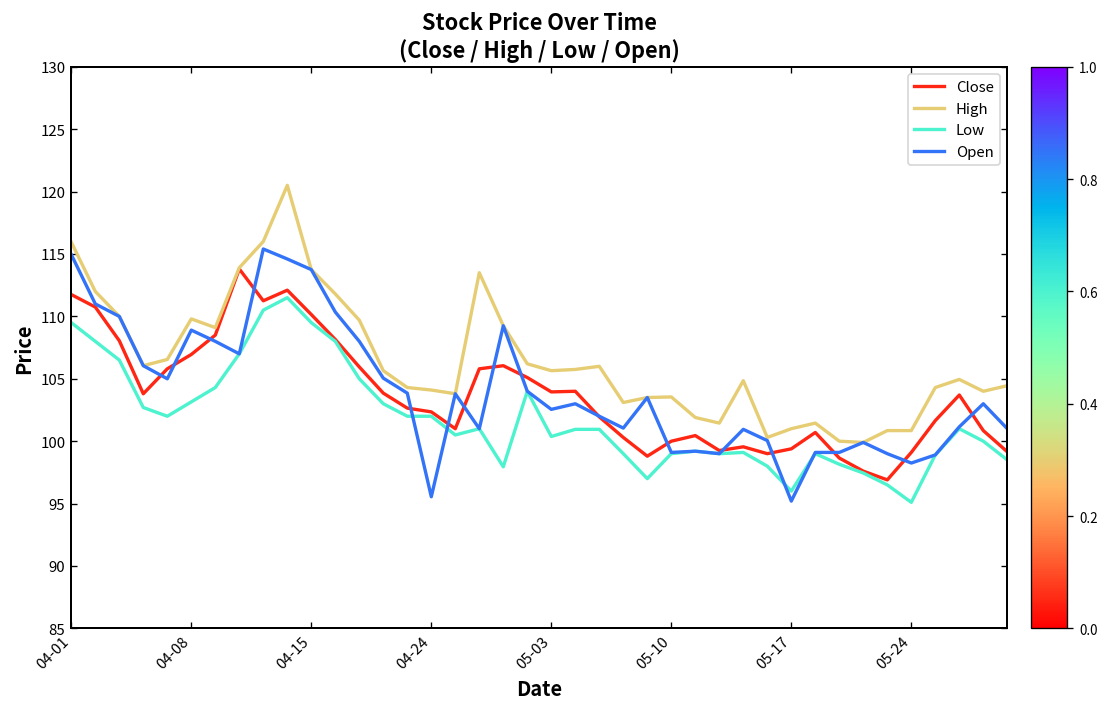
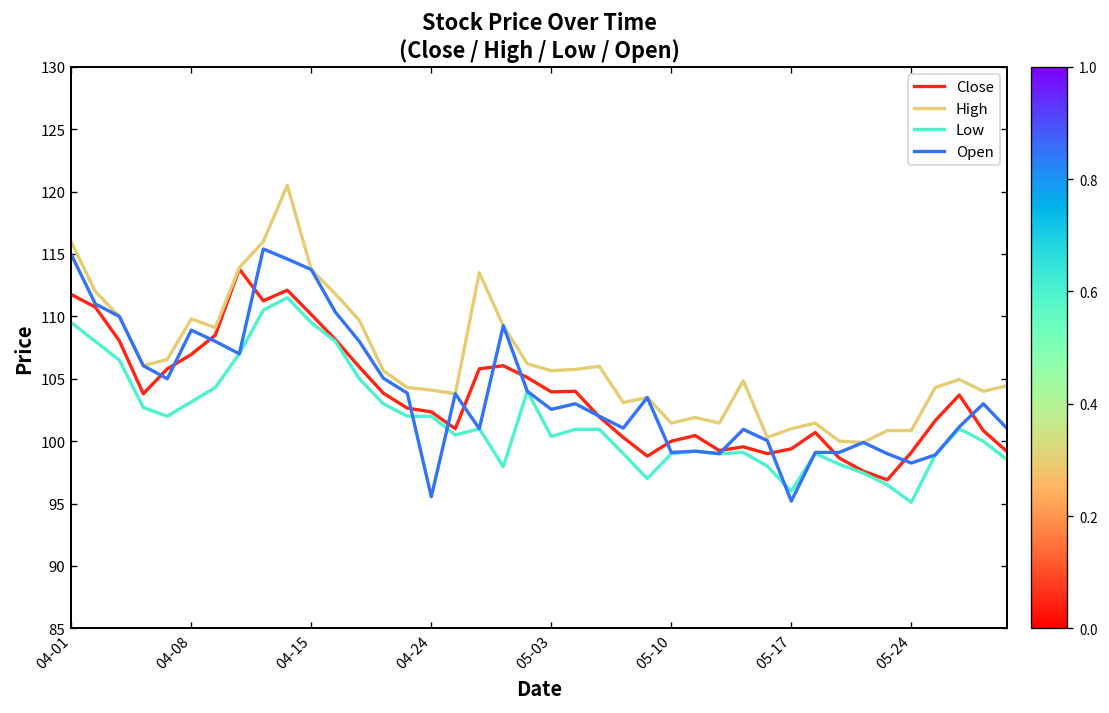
  {
    "Close": {
      "04-01": 111.8,
      "04-08": 106.9,
      "04-15": 110.2,
      "04-24": 102.3,
      "05-03": 103.9,
      "05-10": 100.0,
      "05-17": 99.4,
      "05-24": 99.1
    },
    "High": {
      "04-01": 115.9,
      "04-08": 109.8,
      "04-24": 104.1,
      "05-03": 105.7,
-     "05-10": 103.5,
+     "05-10": 101.4,
      "05-17": 101.0,
      "05-24": 100.8
    },
    "Low": {
      "04-01": 109.5,
      "04-08": 103.2,
      "04-15": 109.5,
      "04-24": 102.0,
      "05-03": 100.4,
      "05-17": 96.0,
      "05-24": 95.1
    },
    "Open": {
      "04-01": 114.9,
      "04-08": 108.9,
      "04-24": 95.5,
      "05-03": 102.6,
      "05-17": 95.2,
      "05-24": 98.3
    }
  }
